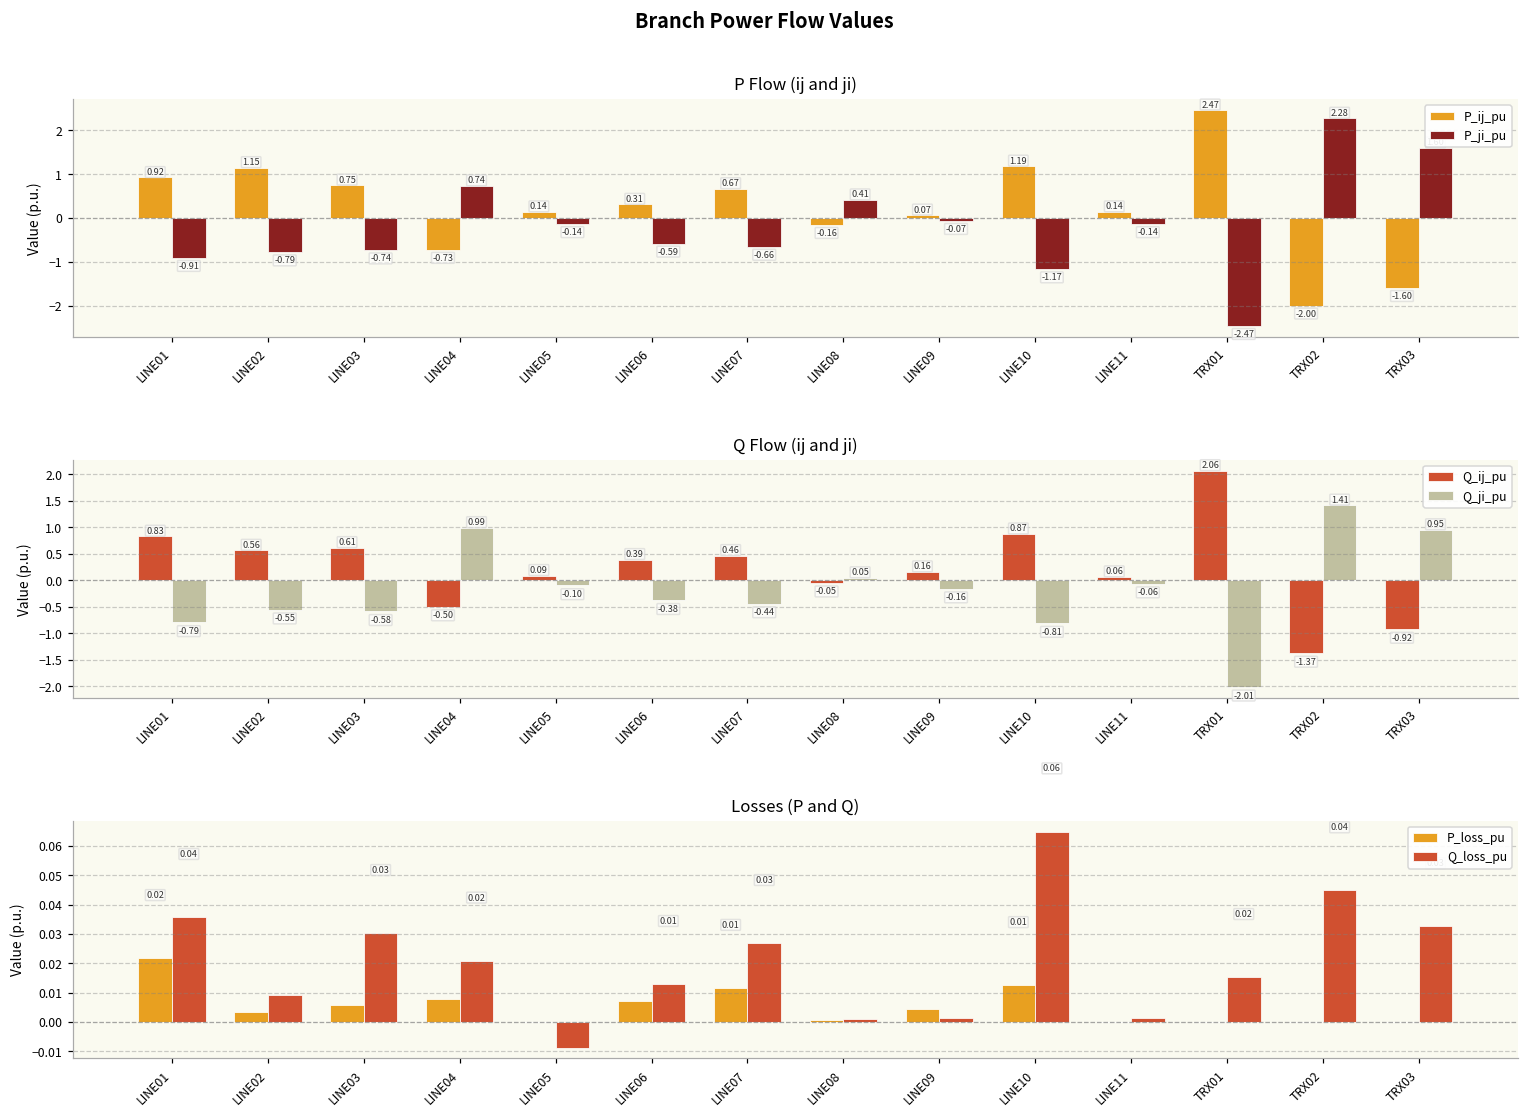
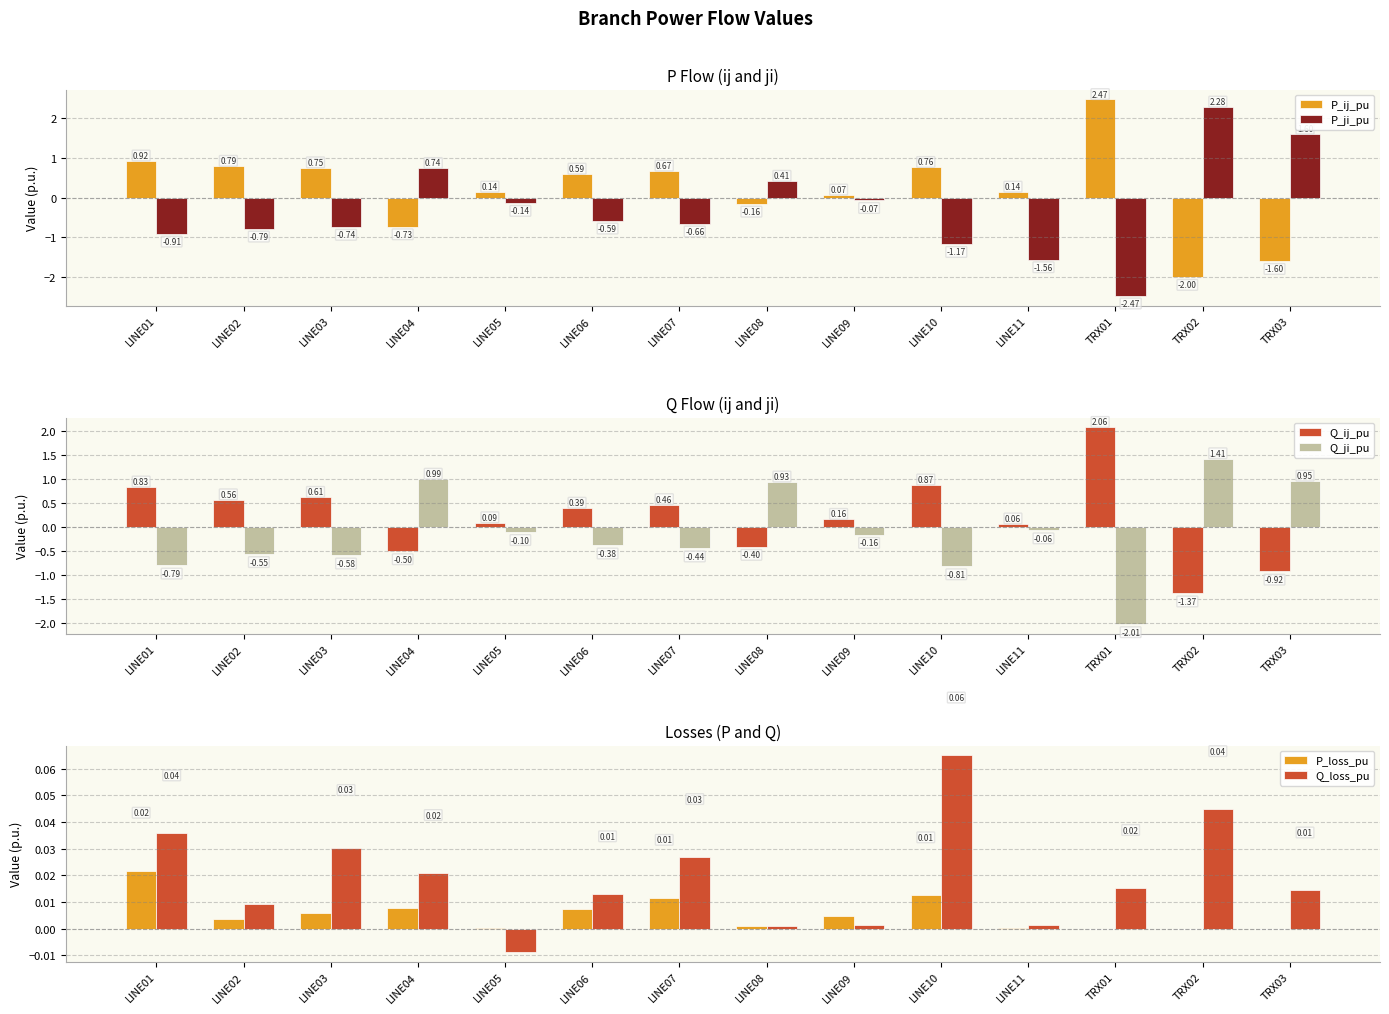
  {
    "P Flow (ij and ji)": {
      "P_ij_pu": {
-       "LINE02": 1.15,
-       "LINE06": 0.31,
-       "LINE10": 1.19
+       "LINE02": 0.79,
+       "LINE06": 0.59,
+       "LINE10": 0.76
      },
      "P_ji_pu": {
-       "LINE11": -0.14
+       "LINE11": -1.56
      }
    },
    "Q Flow (ij and ji)": {
      "Q_ij_pu": {
-       "LINE08": -0.05
+       "LINE08": -0.40
      },
      "Q_ji_pu": {
-       "LINE08": 0.05
+       "LINE08": 0.93
      }
    },
    "Losses (P and Q)": {
      "P_loss_pu": {
        "LINE01": 0.022,
        "LINE02": 0.004,
        "LINE03": 0.006,
        "LINE04": 0.008,
        "LINE06": 0.007,
        "LINE07": 0.012,
        "LINE09": 0.005,
        "LINE10": 0.013,
        "TRX01": 0.000,
        "TRX03": 0.000
      },
      "Q_loss_pu": {
        "LINE01": 0.036,
        "LINE02": 0.009,
        "LINE03": 0.030,
        "LINE04": 0.021,
        "LINE05": -0.009,
        "LINE06": 0.013,
        "LINE07": 0.027,
        "LINE08": 0.001,
        "LINE09": 0.001,
        "LINE10": 0.065,
        "LINE11": 0.001,
        "TRX01": 0.015,
        "TRX02": 0.045,
-       "TRX03": 0.033
+       "TRX03": 0.014
      }
    }
  }
